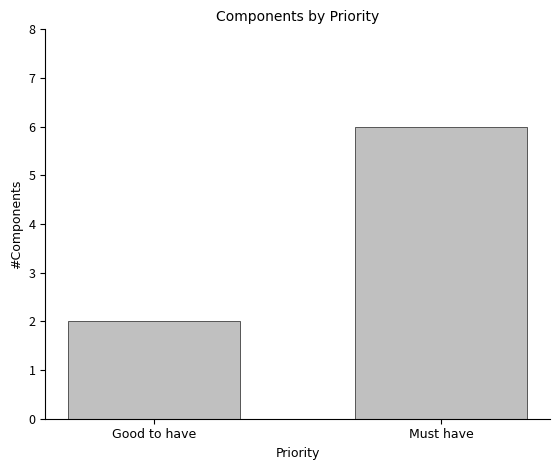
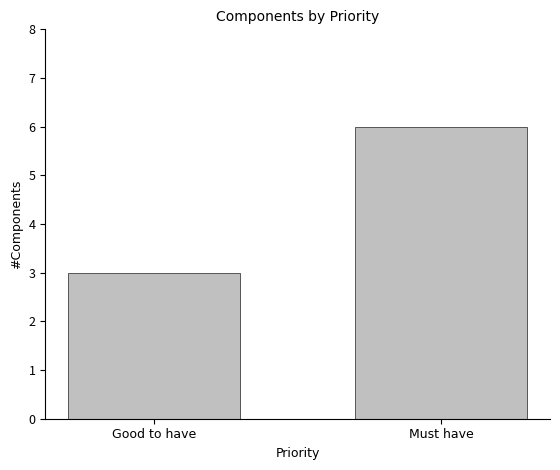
  {
-   "Good to have": 2,
+   "Good to have": 3,
    "Must have": 6
  }
